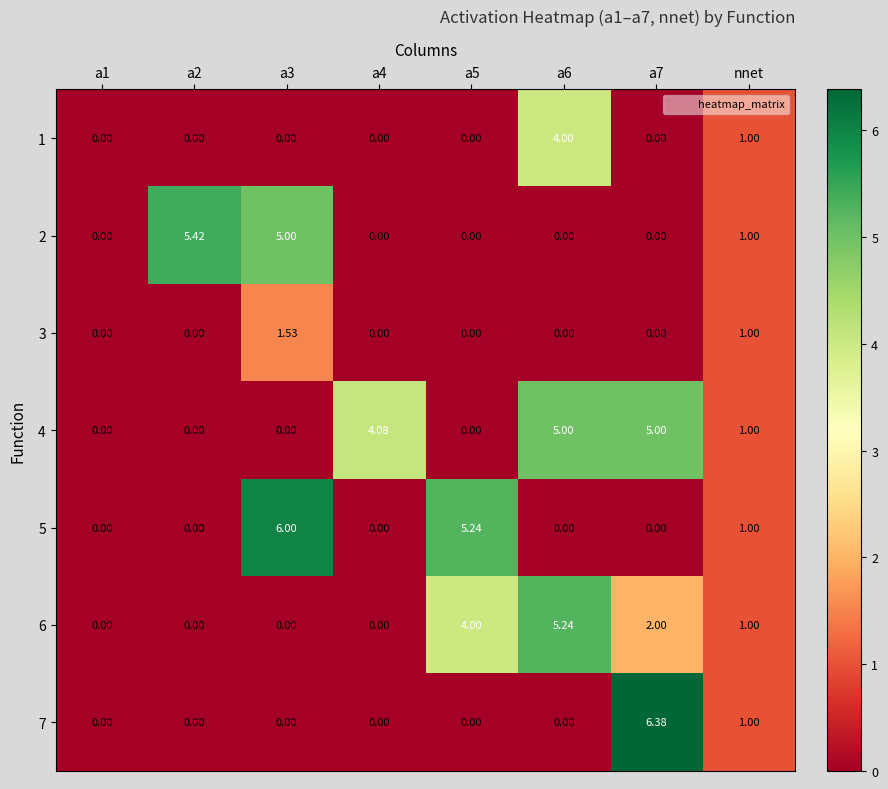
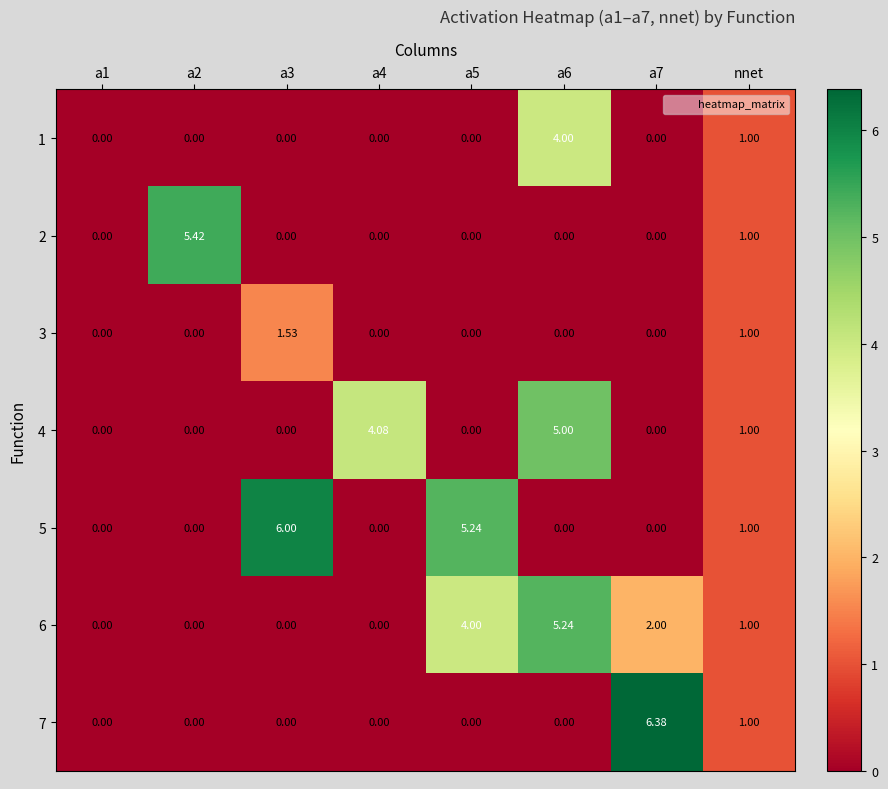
  {
    "1": {
      "a1": 0.00,
      "a2": 0.00,
      "a3": 0.00,
      "a4": 0.00,
      "a5": 0.00,
      "a6": 4.00,
      "a7": 0.00,
      "nnet": 1.00
    },
    "2": {
      "a1": 0.00,
      "a2": 5.42,
-     "a3": 5.00,
+     "a3": 0.00,
      "a4": 0.00,
      "a5": 0.00,
      "a6": 0.00,
      "a7": 0.00,
      "nnet": 1.00
    },
    "3": {
      "a1": 0.00,
      "a2": 0.00,
      "a3": 1.53,
      "a4": 0.00,
      "a5": 0.00,
      "a6": 0.00,
      "a7": 0.00,
      "nnet": 1.00
    },
    "4": {
      "a1": 0.00,
      "a2": 0.00,
      "a3": 0.00,
      "a4": 4.08,
      "a5": 0.00,
      "a6": 5.00,
-     "a7": 5.00,
+     "a7": 0.00,
      "nnet": 1.00
    },
    "5": {
      "a1": 0.00,
      "a2": 0.00,
      "a3": 6.00,
      "a4": 0.00,
      "a5": 5.24,
      "a6": 0.00,
      "a7": 0.00,
      "nnet": 1.00
    },
    "6": {
      "a1": 0.00,
      "a2": 0.00,
      "a3": 0.00,
      "a4": 0.00,
      "a5": 4.00,
      "a6": 5.24,
      "a7": 2.00,
      "nnet": 1.00
    },
    "7": {
      "a1": 0.00,
      "a2": 0.00,
      "a3": 0.00,
      "a4": 0.00,
      "a5": 0.00,
      "a6": 0.00,
      "a7": 6.38,
      "nnet": 1.00
    }
  }
